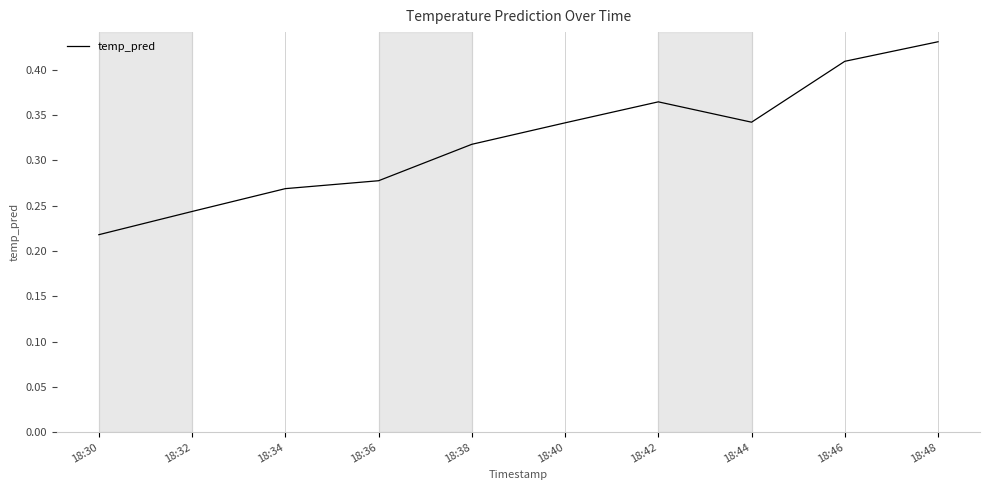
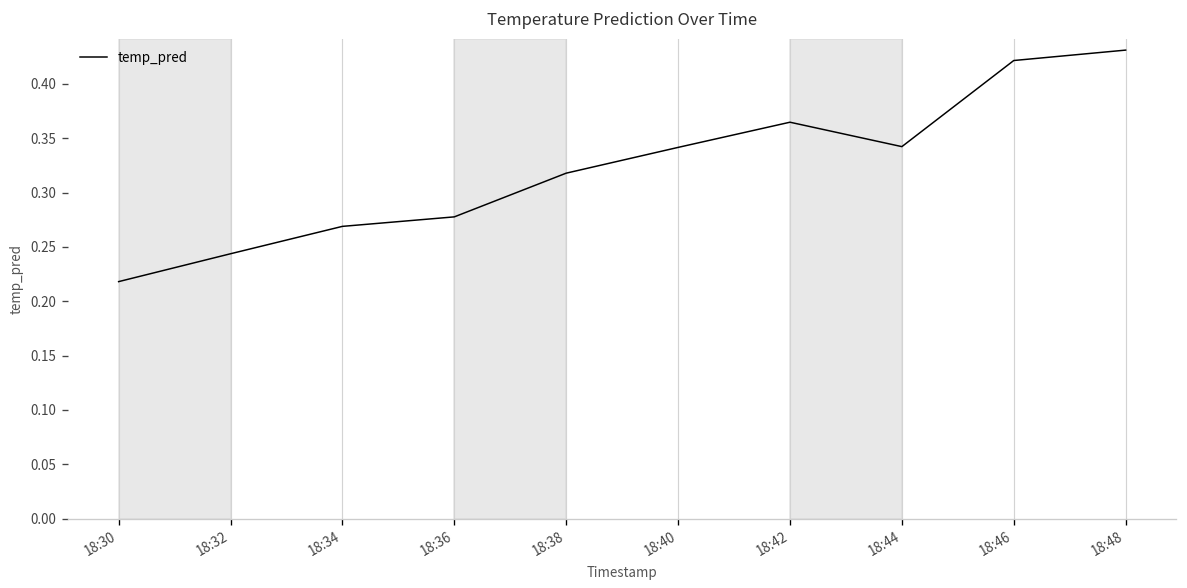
  {
    "18:30": 0.22,
    "18:32": 0.24,
    "18:34": 0.27,
    "18:36": 0.28,
    "18:38": 0.32,
    "18:40": 0.34,
    "18:42": 0.36,
    "18:44": 0.34,
-   "18:46": 0.41,
+   "18:46": 0.42,
    "18:48": 0.43
  }
